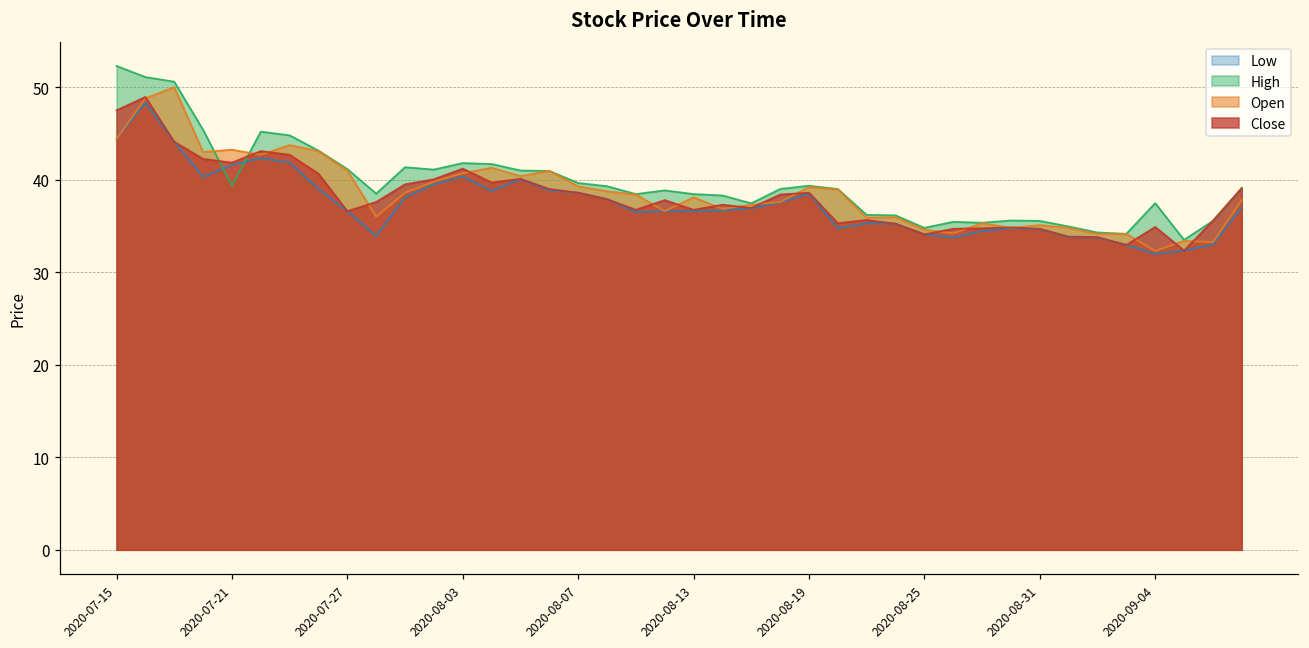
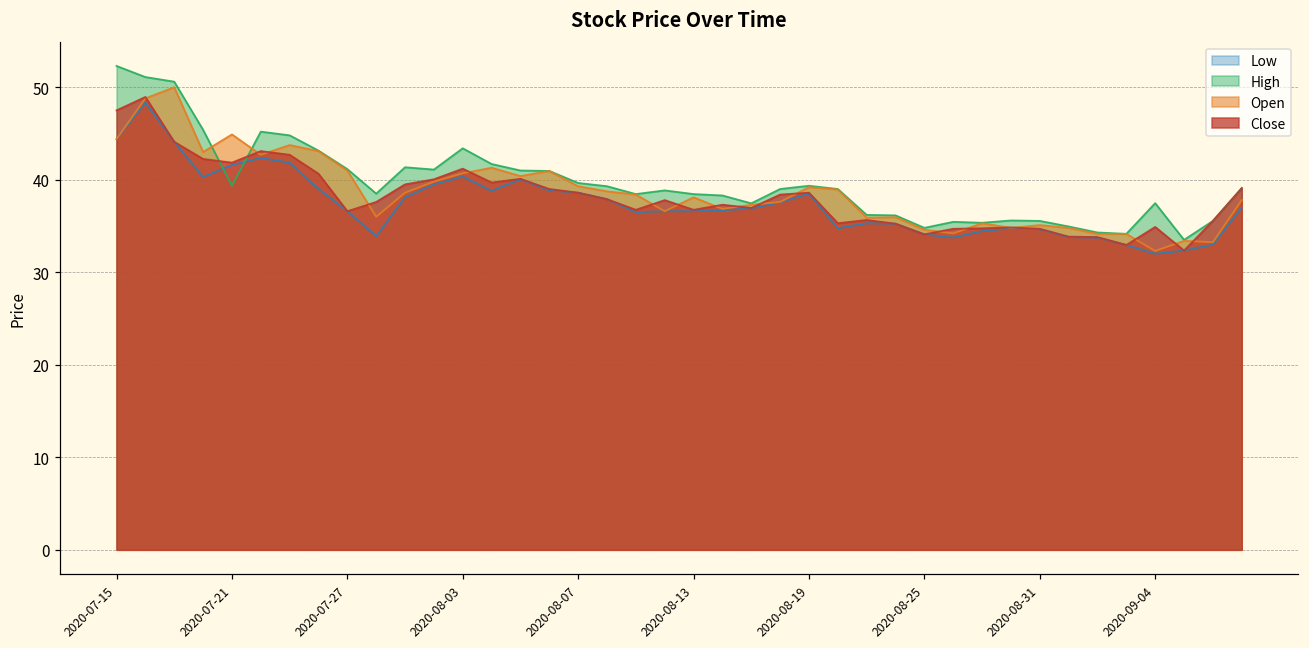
  {
    "Low": {
      "2020-08-03": 40
    },
    "High": {
      "2020-07-15": 52,
      "2020-07-21": 39,
-     "2020-08-03": 42,
+     "2020-08-03": 43,
      "2020-08-07": 40,
      "2020-08-13": 38,
      "2020-08-31": 36,
      "2020-09-04": 37
    },
    "Open": {
-     "2020-07-21": 43,
+     "2020-07-21": 45,
      "2020-08-03": 41,
      "2020-08-07": 39,
      "2020-08-13": 38,
      "2020-08-31": 35
    },
    "Close": {
      "2020-07-15": 48,
      "2020-08-03": 41,
      "2020-09-04": 35
    }
  }
